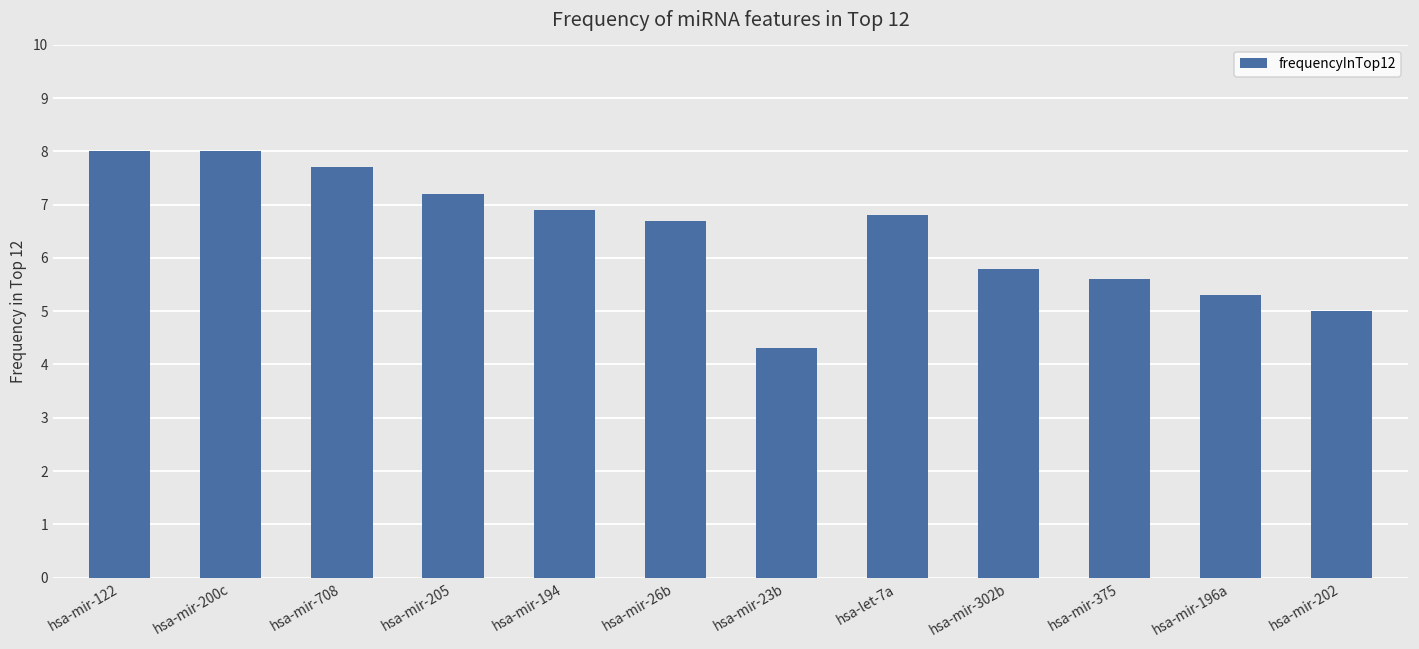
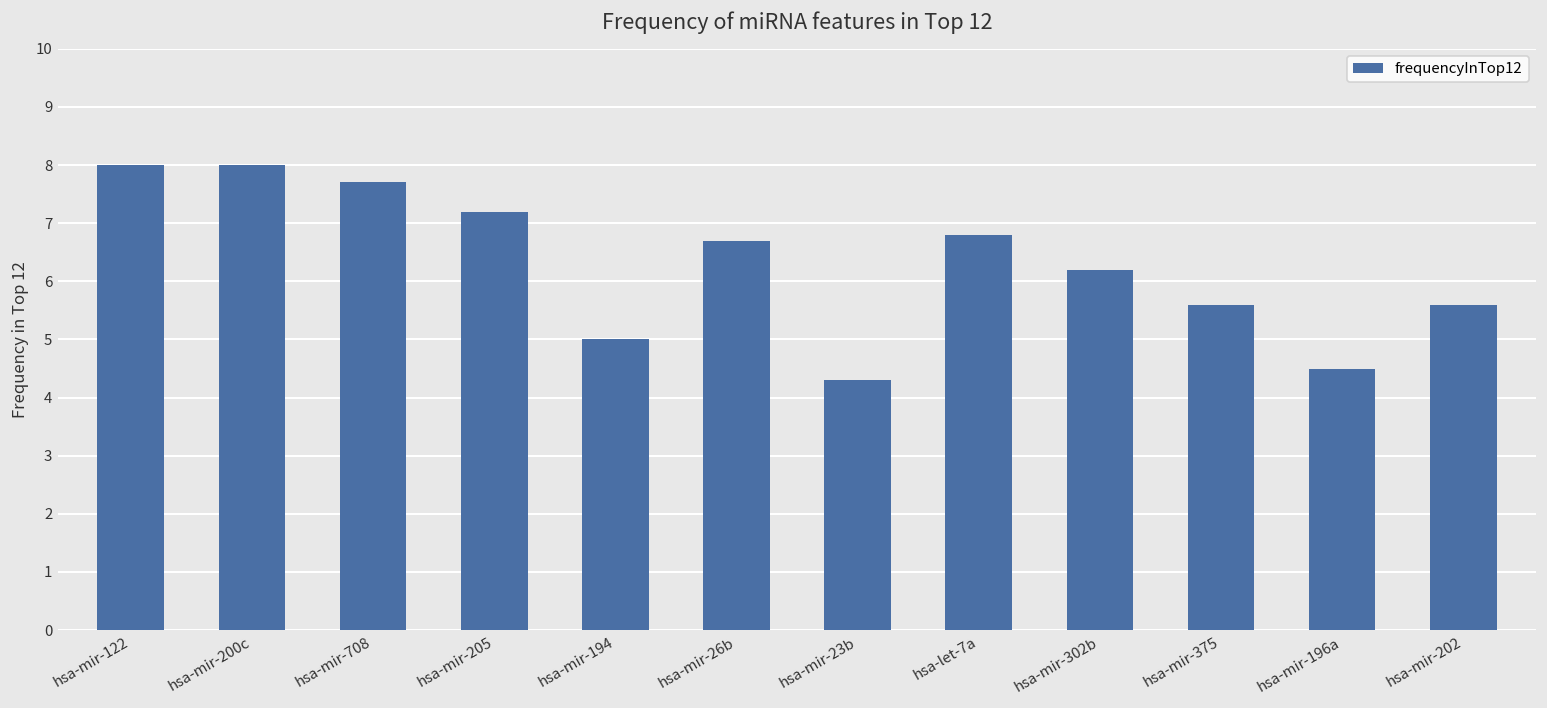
  {
    "hsa-mir-122": 8.0,
    "hsa-mir-200c": 8.0,
    "hsa-mir-708": 7.7,
    "hsa-mir-205": 7.2,
-   "hsa-mir-194": 6.9,
+   "hsa-mir-194": 5.0,
    "hsa-mir-26b": 6.7,
    "hsa-mir-23b": 4.3,
    "hsa-let-7a": 6.8,
-   "hsa-mir-302b": 5.8,
+   "hsa-mir-302b": 6.2,
    "hsa-mir-375": 5.6,
-   "hsa-mir-196a": 5.3,
-   "hsa-mir-202": 5.0
+   "hsa-mir-196a": 4.5,
+   "hsa-mir-202": 5.6
  }
